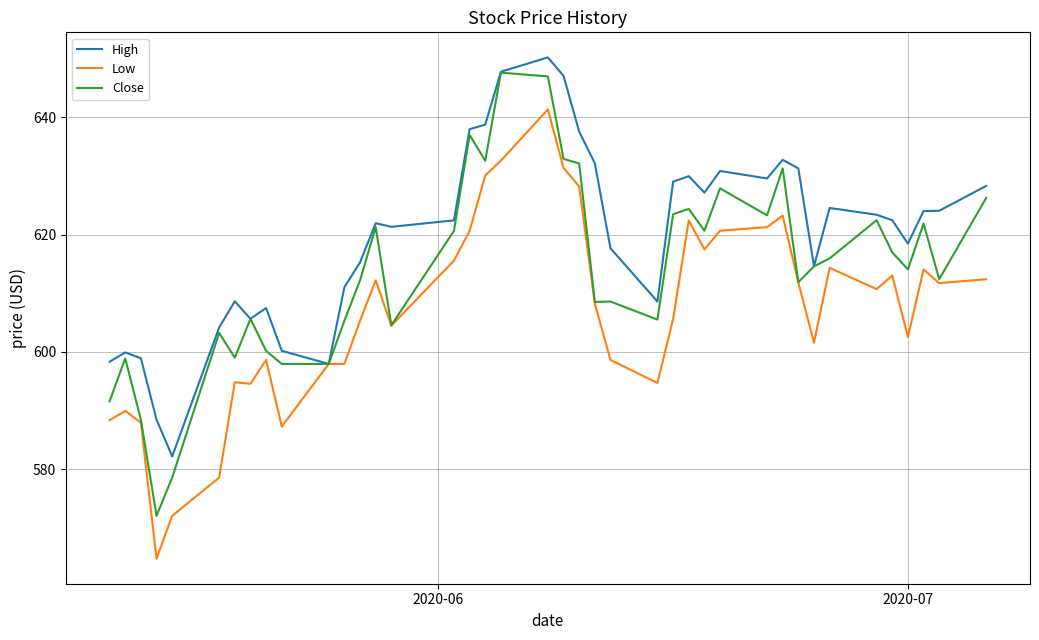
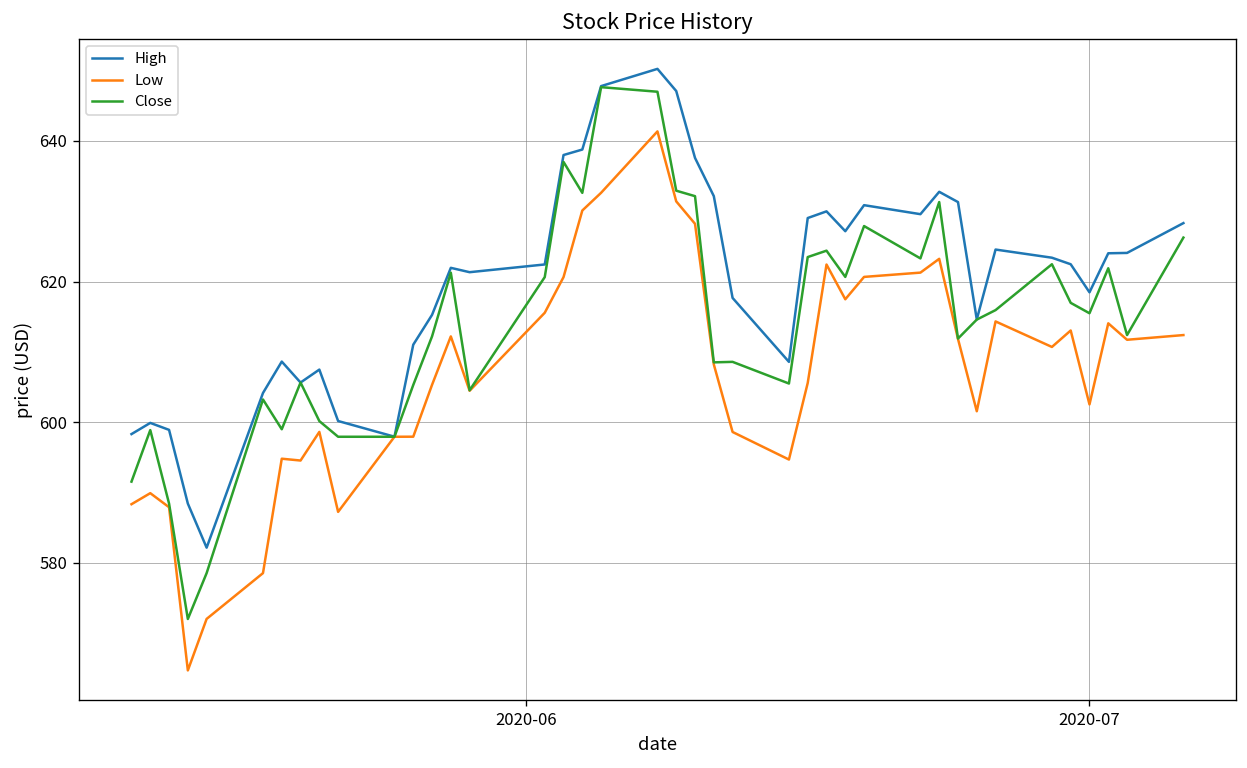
  {
    "High": {
      "2020-07": 618
    },
    "Low": {
      "2020-07": 603
    },
    "Close": {
-     "2020-07": 614
+     "2020-07": 615
    }
  }
